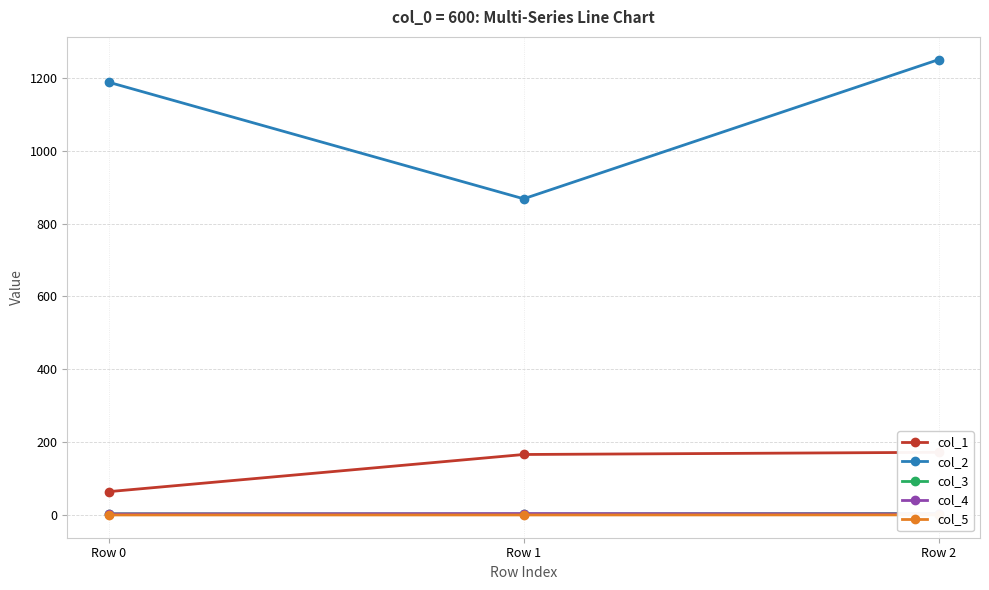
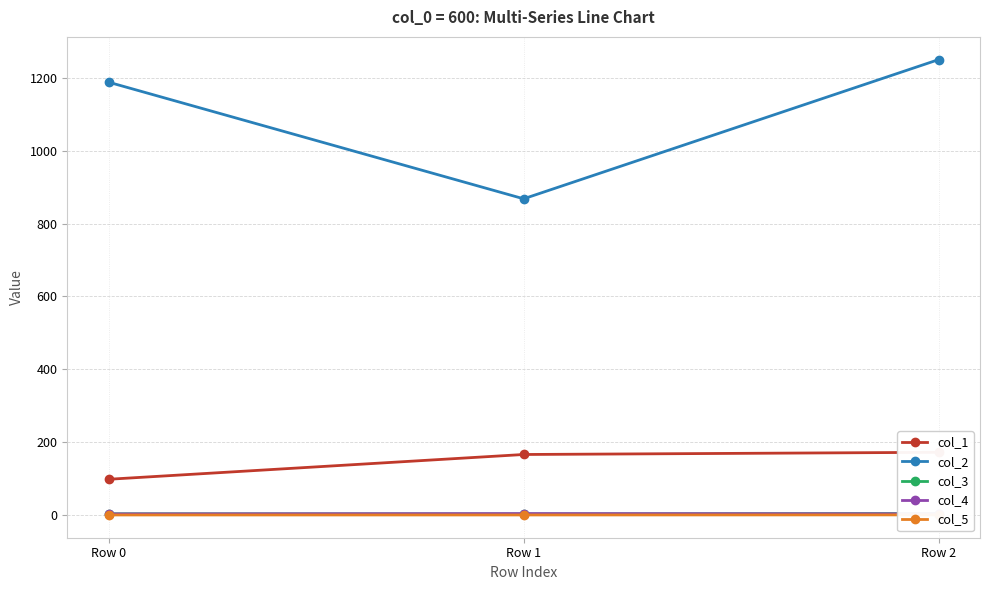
  {
    "col_1": {
-     "Row 0": 60,
+     "Row 0": 100,
      "Row 1": 170
    },
    "col_2": {
      "Row 0": 1190,
      "Row 1": 870,
      "Row 2": 1250
    }
  }
